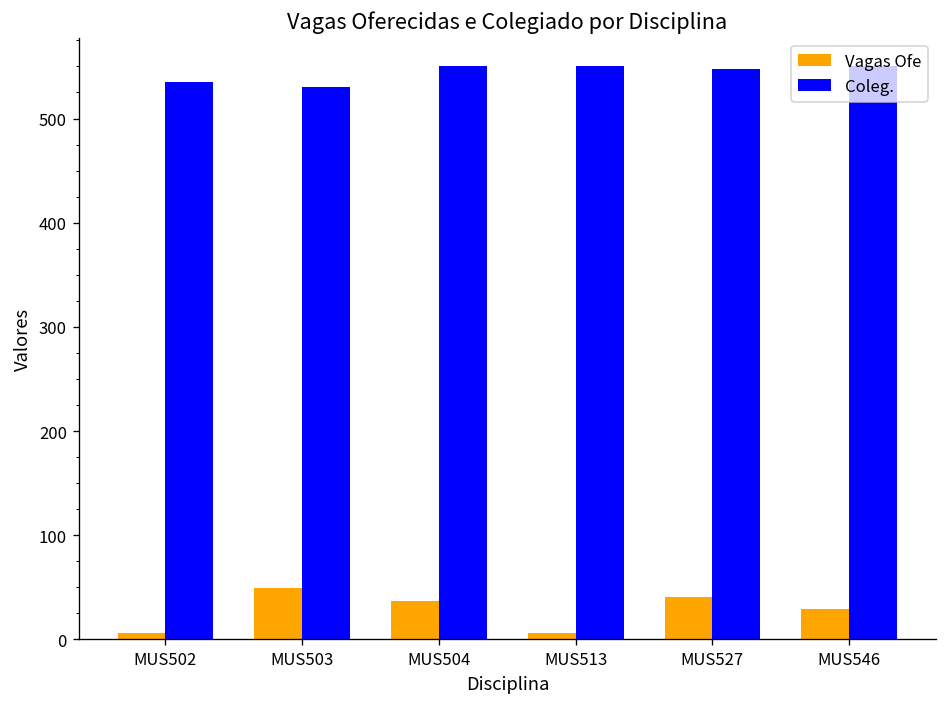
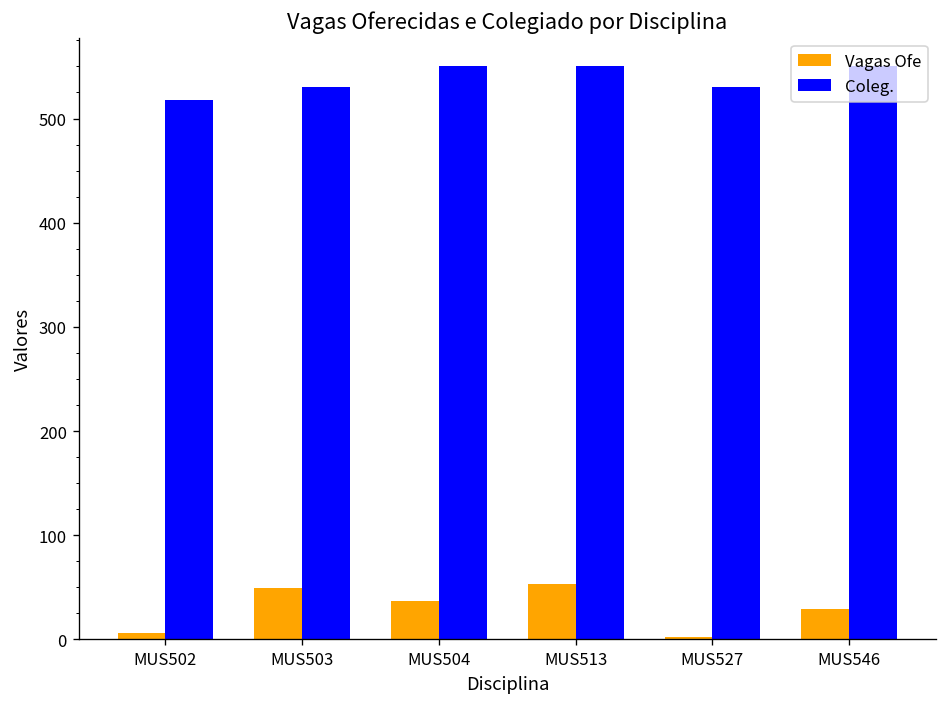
  {
    "Vagas Ofe": {
      "MUS502": 10,
      "MUS503": 50,
      "MUS504": 40,
-     "MUS513": 10,
-     "MUS527": 40,
+     "MUS513": 50,
+     "MUS527": 0,
      "MUS546": 30
    },
    "Coleg.": {
-     "MUS502": 540,
+     "MUS502": 520,
      "MUS503": 530,
      "MUS504": 550,
      "MUS513": 550,
-     "MUS527": 550
+     "MUS527": 530
    }
  }
